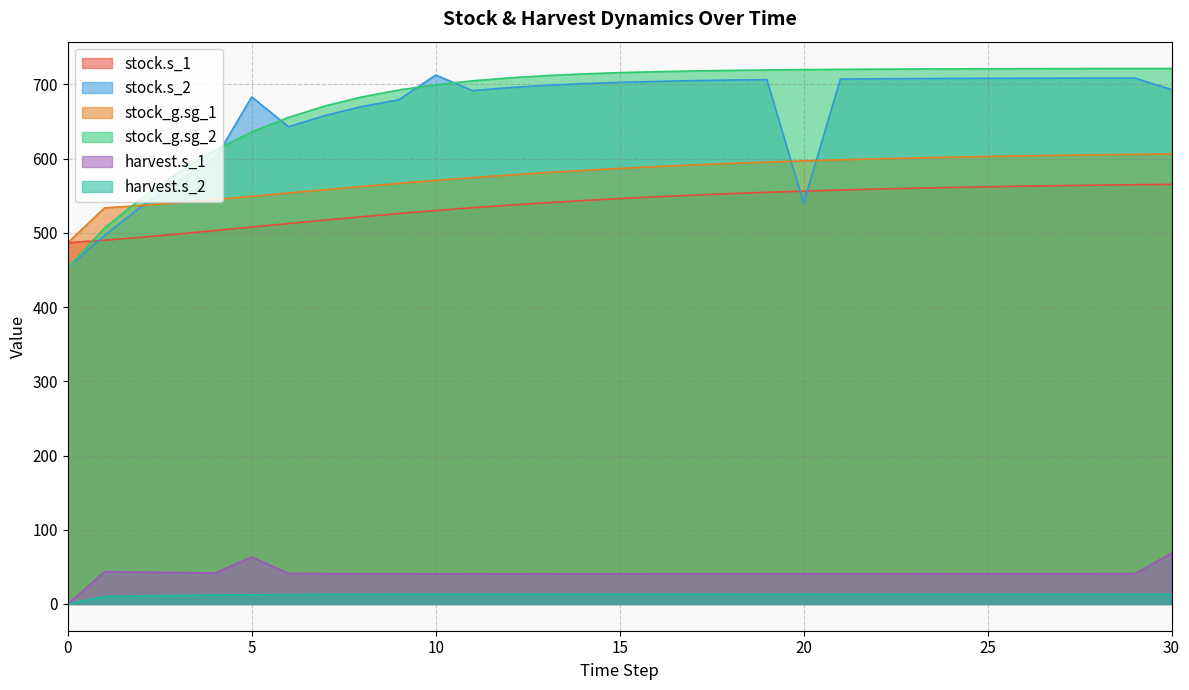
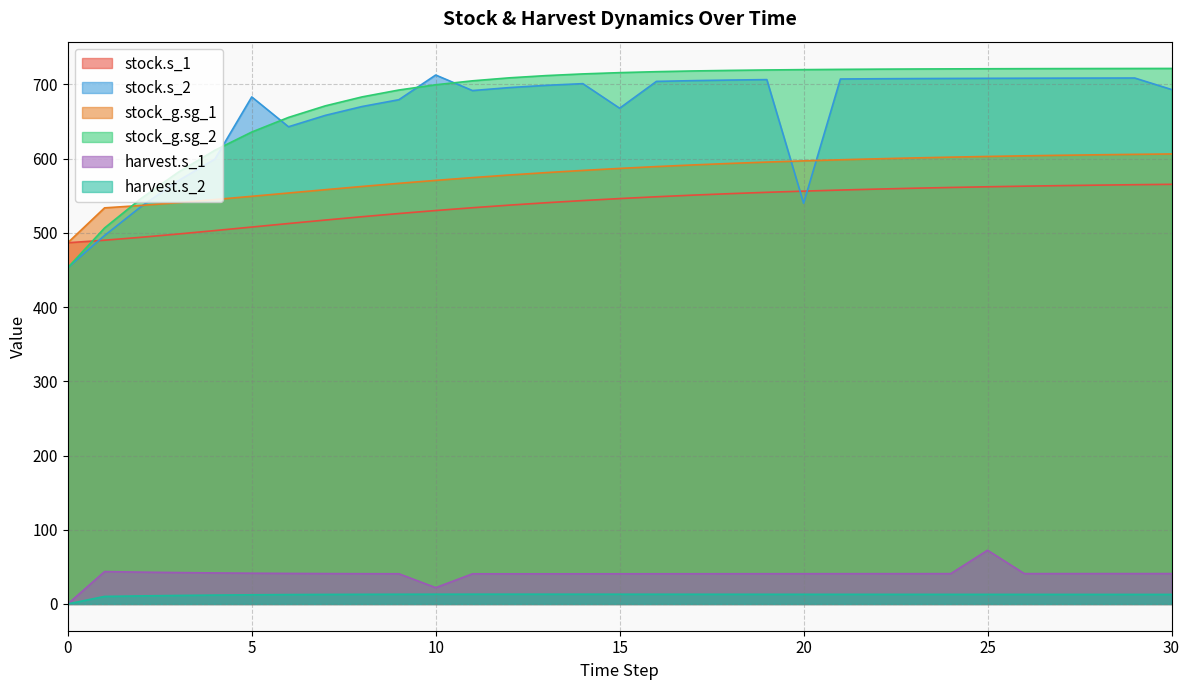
  {
    "stock.s_2": {
      "5": 680,
      "10": 710,
-     "15": 700,
+     "15": 670,
      "20": 540,
      "25": 710,
      "30": 690
    },
    "harvest.s_1": {
-     "5": 60,
-     "10": 40,
+     "5": 40,
+     "10": 20,
      "15": 40,
      "20": 40,
-     "25": 40,
-     "30": 70
+     "25": 70,
+     "30": 40
    }
  }
